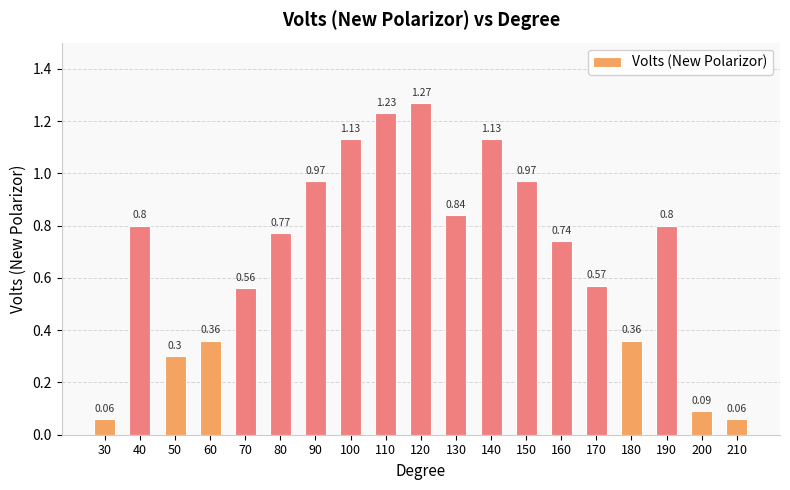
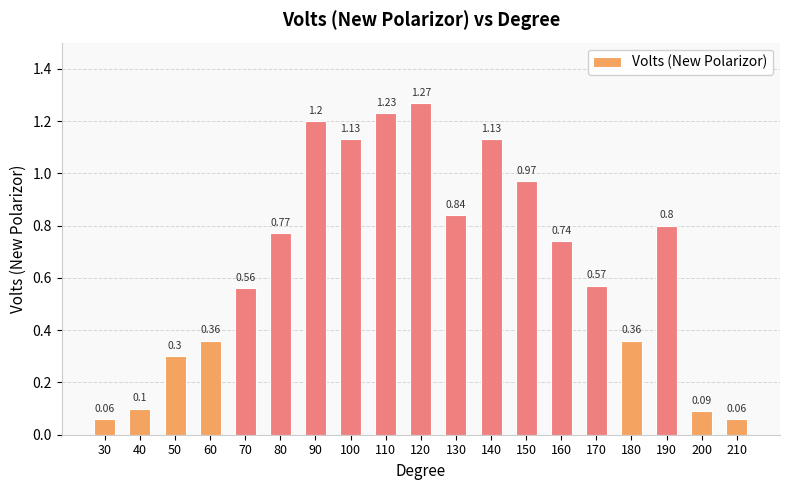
  {
    "30": 0.06,
-   "40": 0.8,
+   "40": 0.1,
    "50": 0.3,
    "60": 0.36,
    "70": 0.56,
    "80": 0.77,
-   "90": 0.97,
+   "90": 1.2,
    "100": 1.13,
    "110": 1.23,
    "120": 1.27,
    "130": 0.84,
    "140": 1.13,
    "150": 0.97,
    "160": 0.74,
    "170": 0.57,
    "180": 0.36,
    "190": 0.8,
    "200": 0.09,
    "210": 0.06
  }
